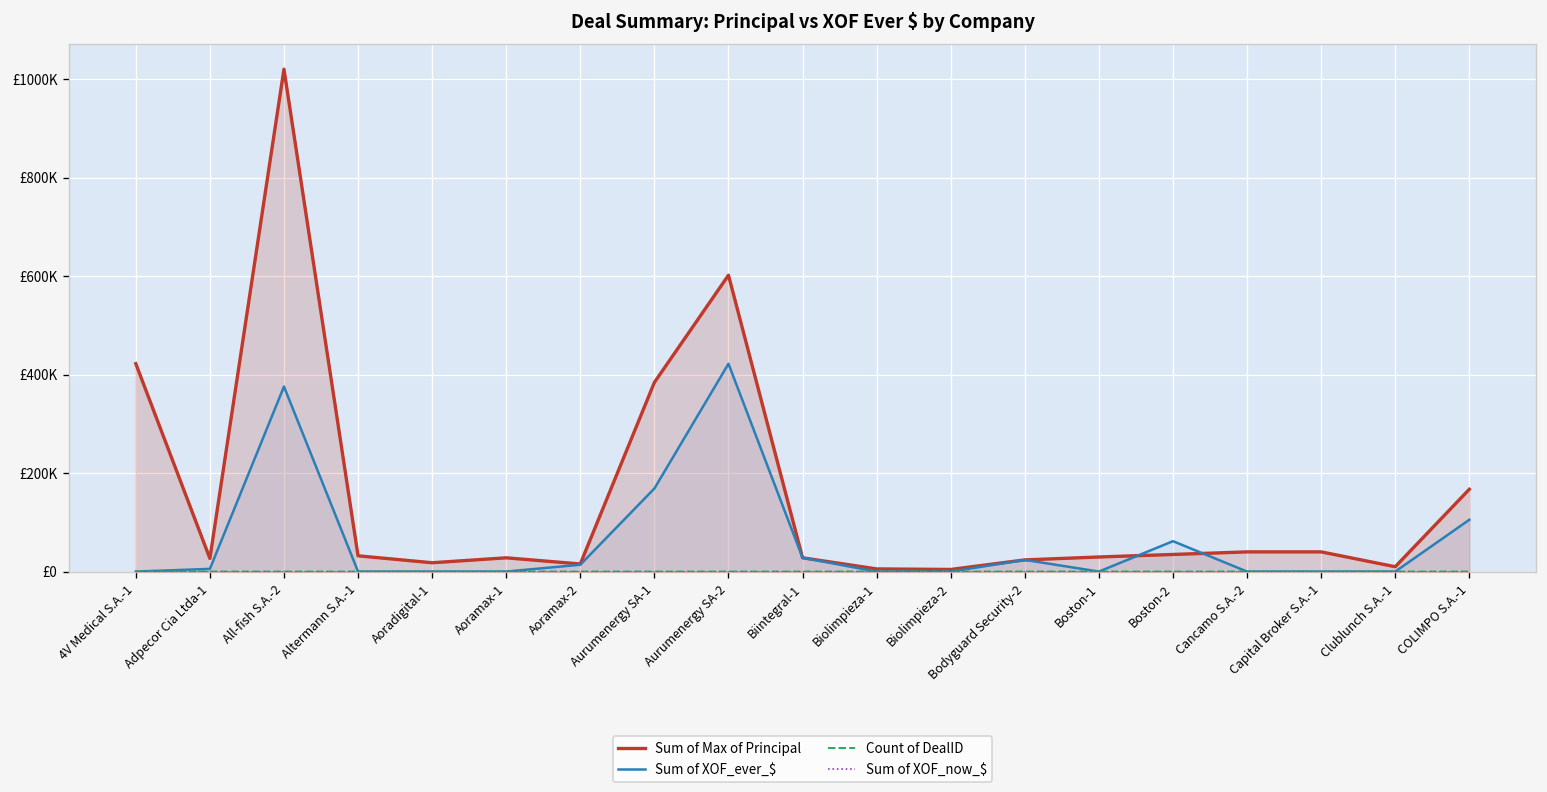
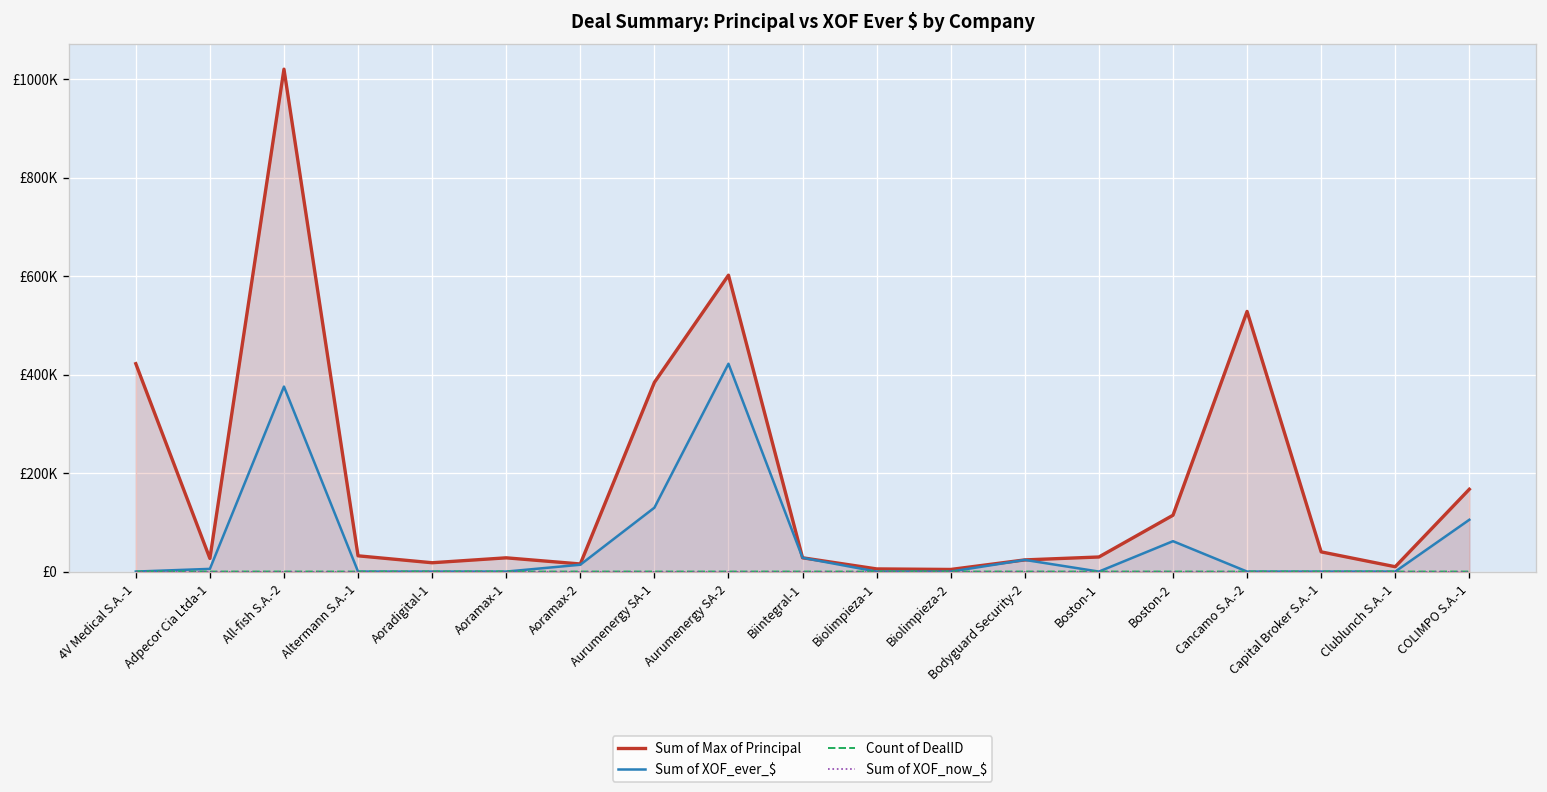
  {
    "Sum of Max of Principal": {
      "4V Medical S.A.-1": "£420000",
      "Adpecor Cia Ltda-1": "£30000",
      "All-fish S.A.-2": "£1020000",
      "Altermann S.A.-1": "£30000",
      "Aoradigital-1": "£20000",
      "Aoramax-1": "£30000",
      "Aurumenergy SA-1": "£380000",
      "Aurumenergy SA-2": "£600000",
      "Boston-1": "£30000",
-     "Boston-2": "£30000",
-     "Cancamo S.A.-2": "£40000",
+     "Boston-2": "£110000",
+     "Cancamo S.A.-2": "£530000",
      "Capital Broker S.A.-1": "£40000",
      "Clublunch S.A.-1": "£10000",
      "COLIMPO S.A.-1": "£170000"
    },
    "Sum of XOF_ever_$": {
      "All-fish S.A.-2": "£380000",
-     "Aurumenergy SA-1": "£170000",
+     "Aurumenergy SA-1": "£130000",
      "Aurumenergy SA-2": "£420000",
      "Boston-2": "£60000",
      "COLIMPO S.A.-1": "£110000"
    },
    "Sum of XOF_now_$": {
      "All-fish S.A.-2": "£0",
      "Aoramax-2": "£0",
      "Aurumenergy SA-1": "£0",
      "Aurumenergy SA-2": "£0",
      "Biintegral-1": "£0",
      "Bodyguard Security-2": "£0",
      "Boston-2": "£0",
      "COLIMPO S.A.-1": "£0"
    }
  }
